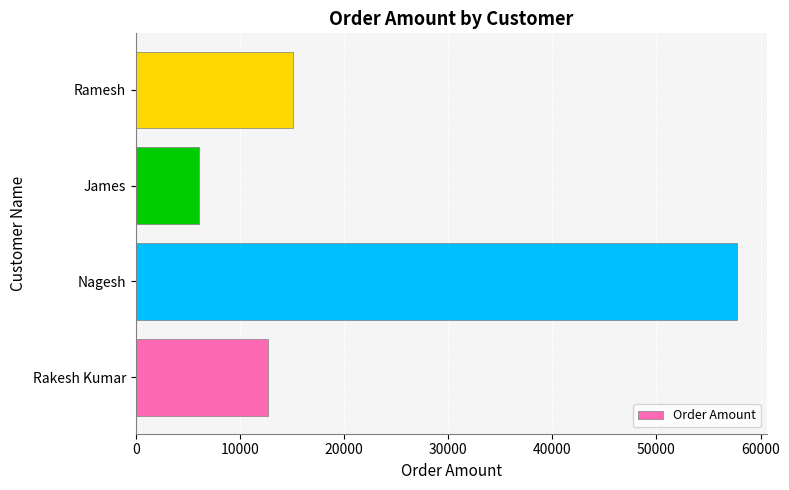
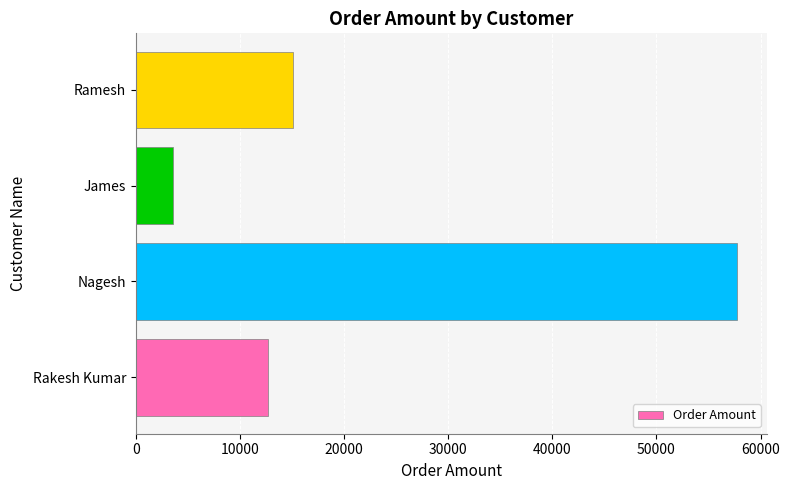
  {
    "Ramesh": 15100,
-   "James": 6100,
+   "James": 3600,
    "Nagesh": 57700,
    "Rakesh Kumar": 12700
  }
